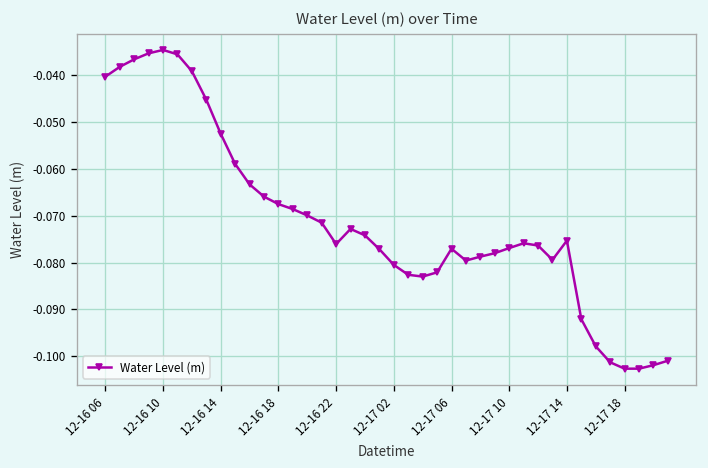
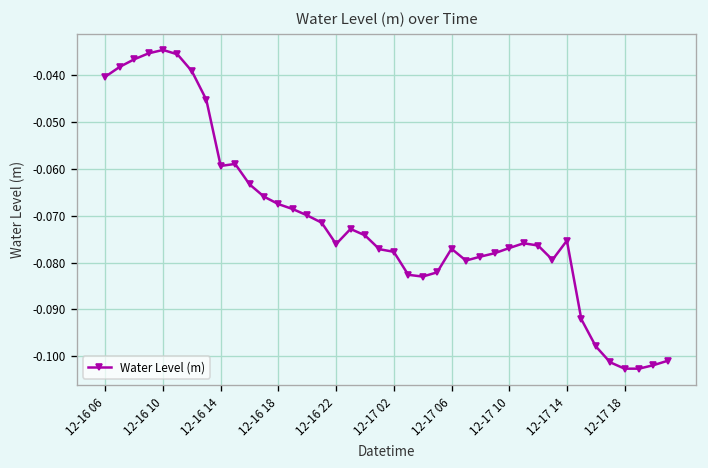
  {
    "12-16 06": -0.040,
    "12-16 10": -0.035,
-   "12-16 14": -0.053,
+   "12-16 14": -0.059,
    "12-16 18": -0.068,
    "12-16 22": -0.076,
-   "12-17 02": -0.080,
+   "12-17 02": -0.078,
    "12-17 06": -0.077,
    "12-17 10": -0.077,
    "12-17 14": -0.075,
    "12-17 18": -0.103
  }
